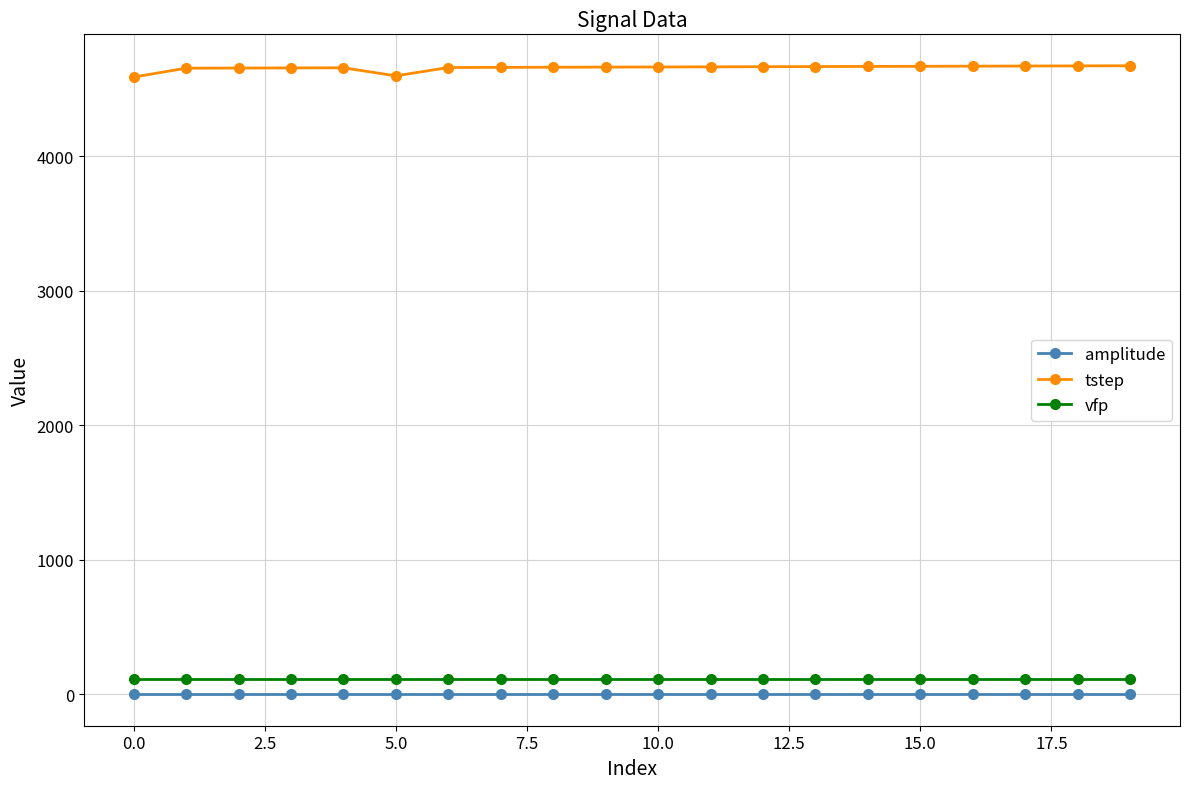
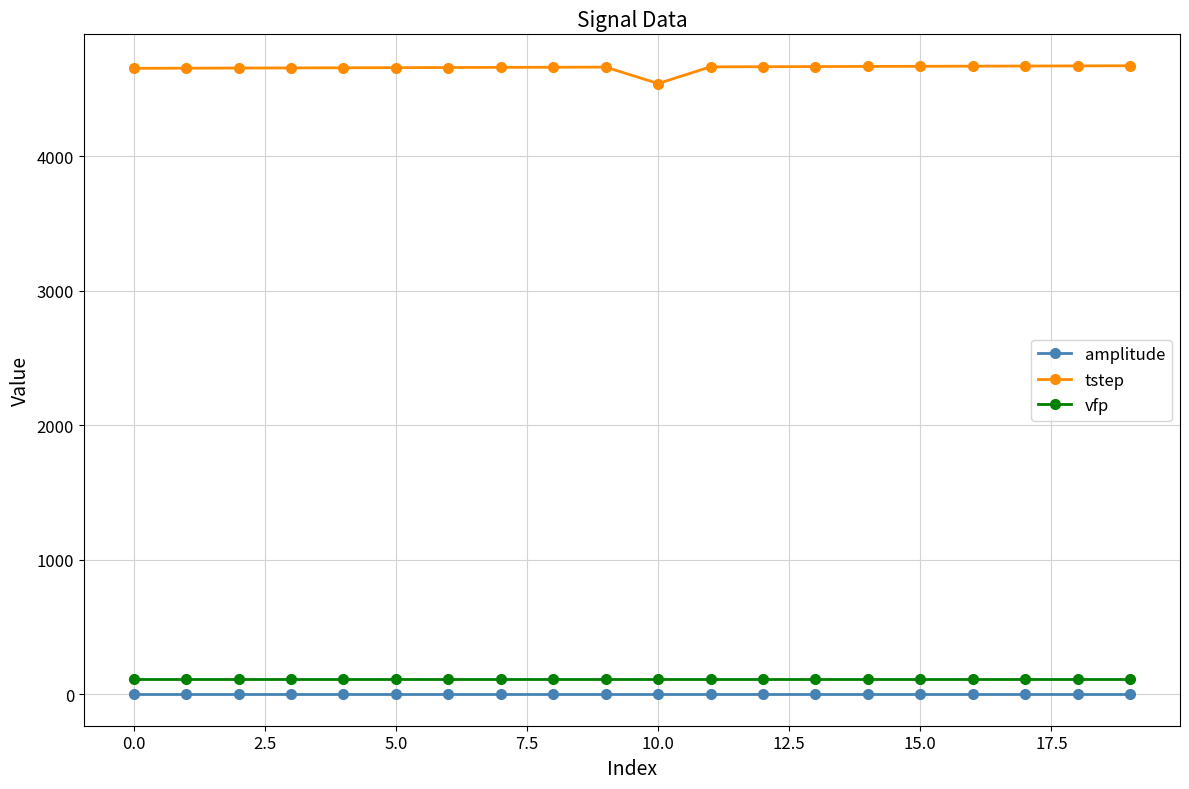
  {
    "amplitude": {
      "0.0": 0,
      "5.0": 0,
      "10.0": 0,
      "15.0": 0
    },
    "tstep": {
-     "0.0": 4590,
-     "5.0": 4600,
-     "10.0": 4660,
+     "0.0": 4650,
+     "5.0": 4660,
+     "10.0": 4540,
      "15.0": 4670
    },
    "vfp": {
      "0.0": 120,
      "5.0": 120,
      "10.0": 120,
      "15.0": 120
    }
  }
